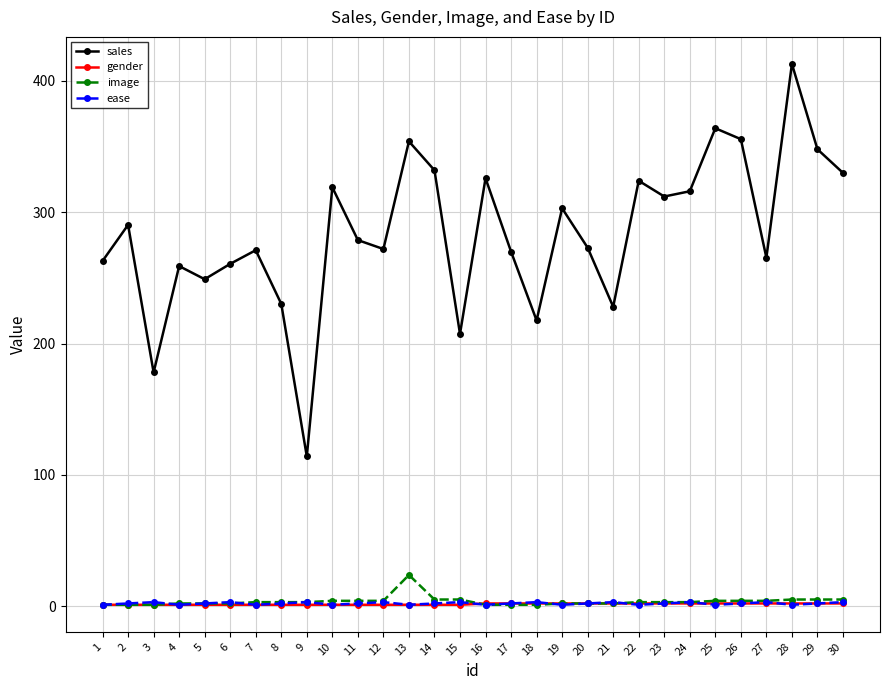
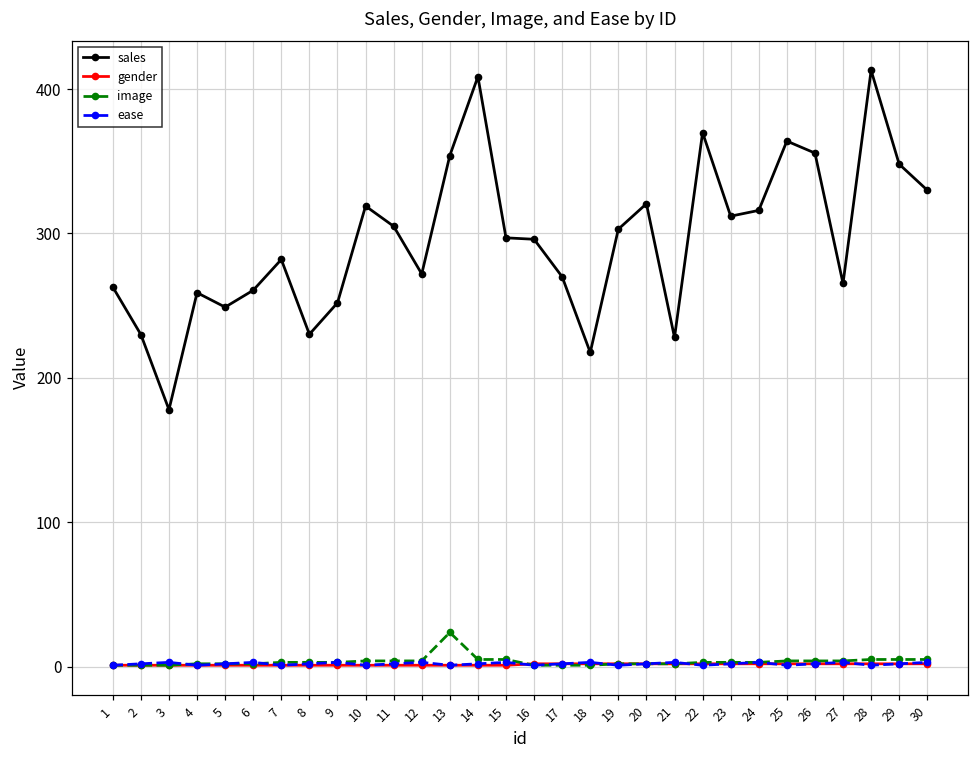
  {
    "sales": {
      "1": 263,
-     "2": 290,
+     "2": 230,
      "3": 178,
      "4": 259,
      "5": 249,
      "6": 261,
-     "7": 271,
+     "7": 282,
      "8": 230,
-     "9": 114,
+     "9": 252,
      "10": 319,
-     "11": 279,
+     "11": 305,
      "12": 272,
      "13": 354,
-     "14": 332,
-     "15": 207,
-     "16": 326,
+     "14": 409,
+     "15": 297,
+     "16": 296,
      "17": 270,
      "18": 218,
      "19": 303,
-     "20": 273,
+     "20": 321,
      "21": 228,
-     "22": 324,
+     "22": 370,
      "23": 312,
      "24": 316,
      "25": 364,
      "26": 356,
      "27": 265,
      "28": 413,
      "29": 348,
      "30": 330
    },
    "gender": {
      "9": 1,
      "12": 1,
      "15": 1
    },
    "image": {
      "7": 3,
      "10": 4,
      "11": 4,
      "13": 24,
      "14": 5,
      "15": 5,
      "25": 4,
      "26": 4,
      "28": 5,
      "29": 5,
      "30": 5
    },
    "ease": {
      "3": 3,
      "15": 3
    }
  }
